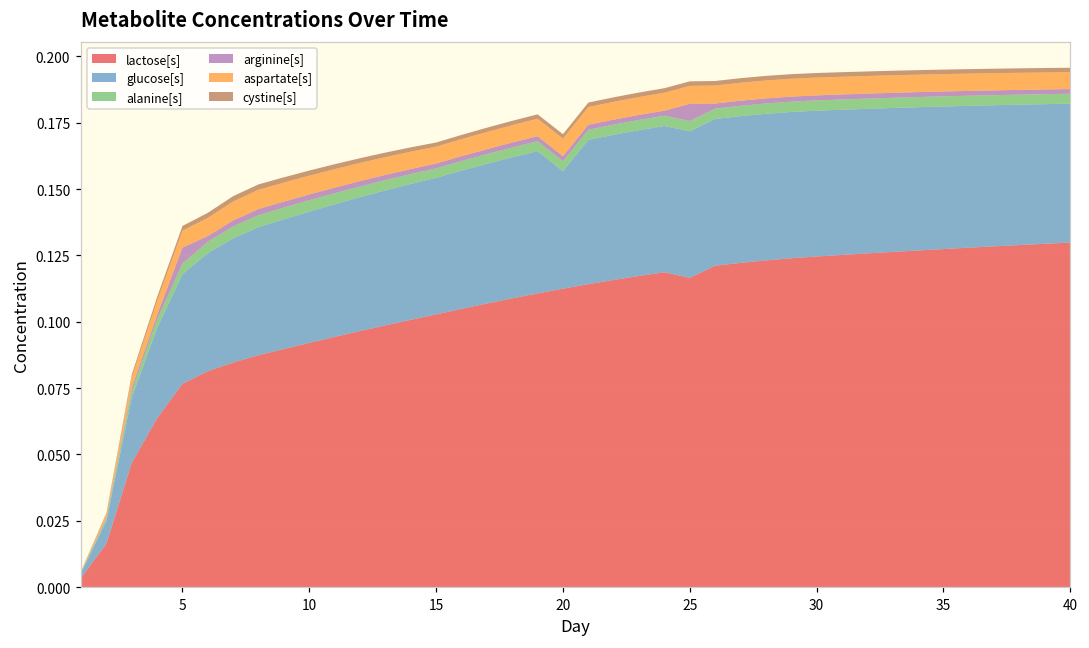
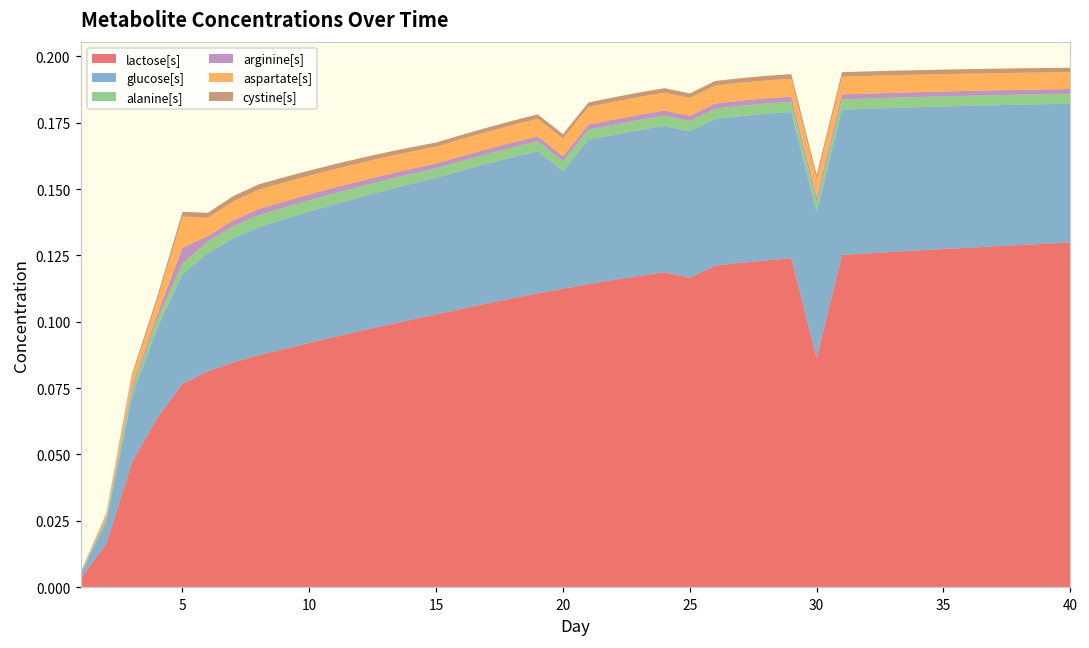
  {
    "lactose[s]": {
      "5": 0.077,
      "10": 0.092,
      "15": 0.103,
      "20": 0.112,
      "25": 0.117,
-     "30": 0.125,
+     "30": 0.086,
      "35": 0.127,
      "40": 0.130
    },
    "glucose[s]": {
      "5": 0.041,
      "10": 0.049,
      "15": 0.051,
      "20": 0.044,
      "25": 0.055,
      "30": 0.055,
      "35": 0.054,
      "40": 0.052
    },
    "alanine[s]": {
      "5": 0.004,
      "10": 0.004,
      "15": 0.004,
      "20": 0.004,
      "25": 0.004,
      "30": 0.004,
      "35": 0.004,
      "40": 0.004
    },
    "arginine[s]": {
      "5": 0.006,
      "10": 0.002,
      "15": 0.002,
      "20": 0.002,
-     "25": 0.006,
+     "25": 0.002,
      "30": 0.002,
      "35": 0.002,
      "40": 0.002
    },
    "aspartate[s]": {
-     "5": 0.006,
+     "5": 0.012,
      "10": 0.007,
      "15": 0.006,
      "20": 0.007,
      "25": 0.007,
      "30": 0.007,
      "35": 0.007,
      "40": 0.006
    },
    "cystine[s]": {
      "5": 0.002,
      "10": 0.002,
      "15": 0.002,
      "20": 0.002,
      "25": 0.002,
      "30": 0.002,
      "35": 0.002,
      "40": 0.002
    }
  }
